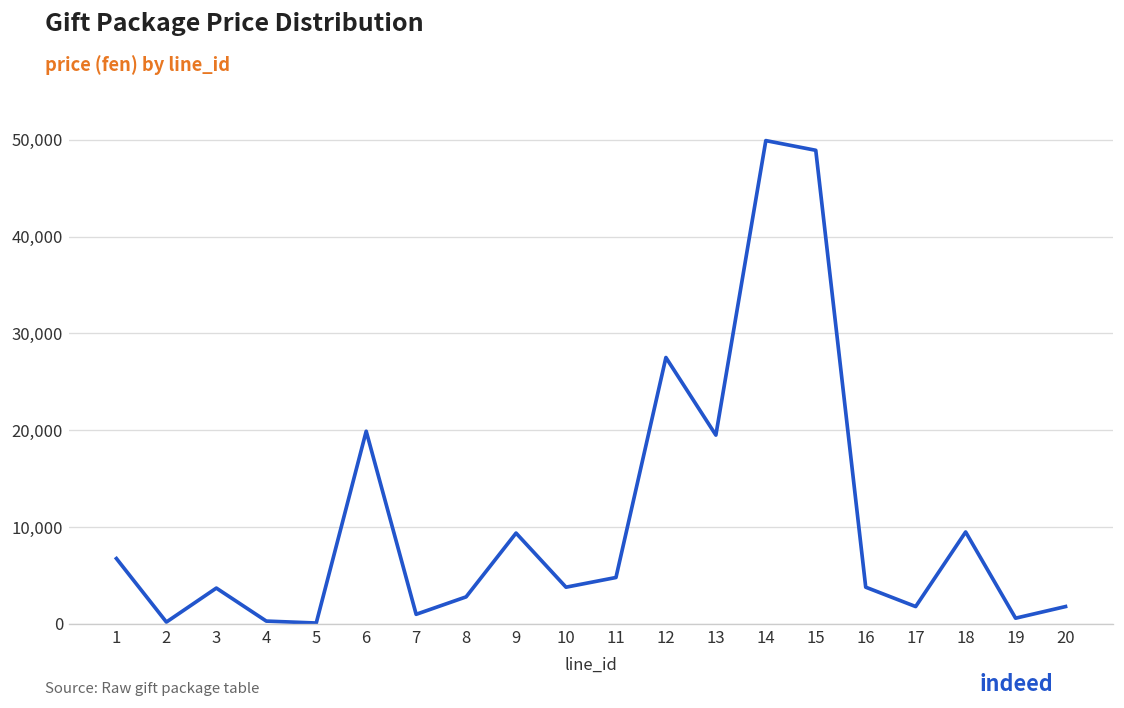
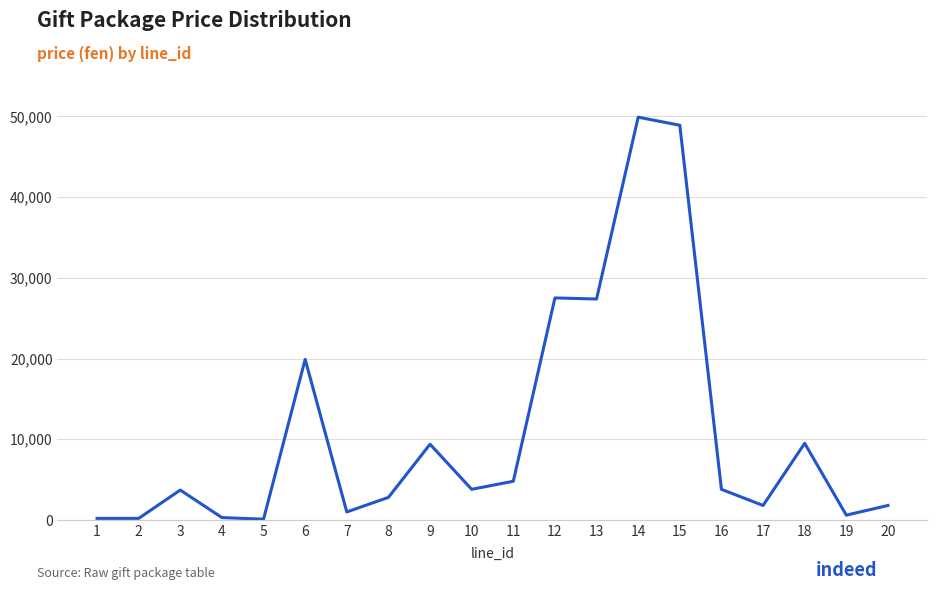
  {
-   "1": "7,000",
+   "1": "0",
    "2": "0",
    "3": "4,000",
    "4": "0",
    "5": "0",
    "6": "20,000",
    "7": "1,000",
    "8": "3,000",
    "9": "9,000",
    "10": "4,000",
    "11": "5,000",
    "12": "28,000",
-   "13": "20,000",
+   "13": "27,000",
    "14": "50,000",
    "15": "49,000",
    "16": "4,000",
    "17": "2,000",
    "18": "10,000",
    "19": "1,000",
    "20": "2,000"
  }
